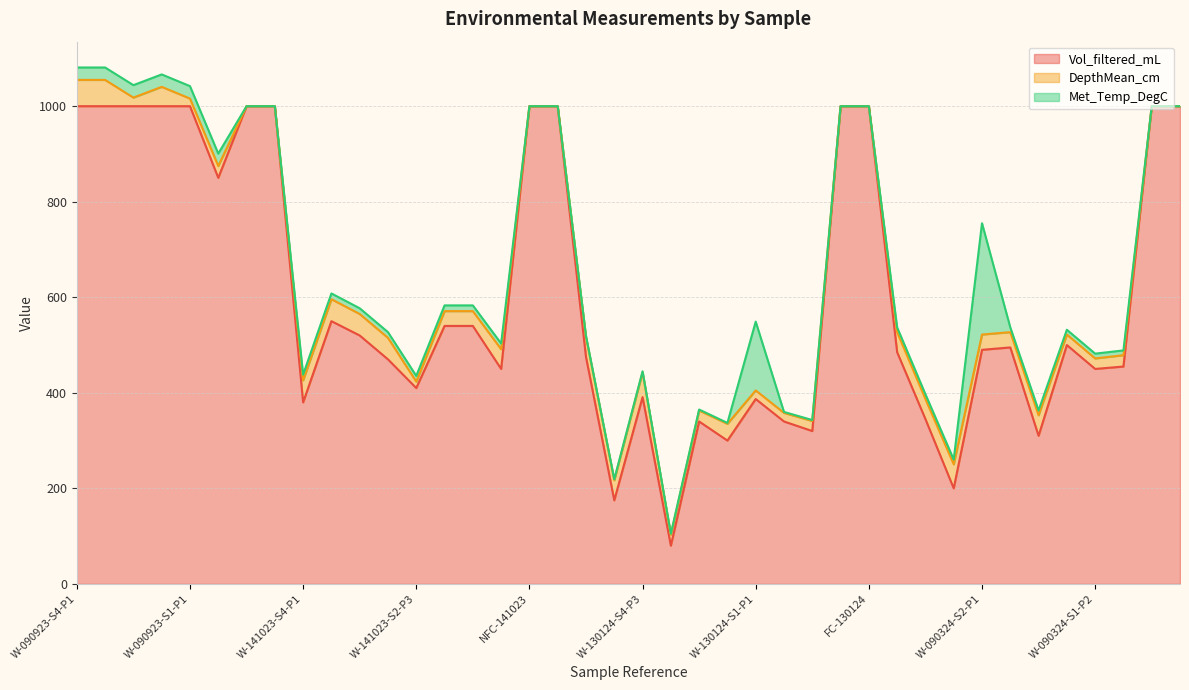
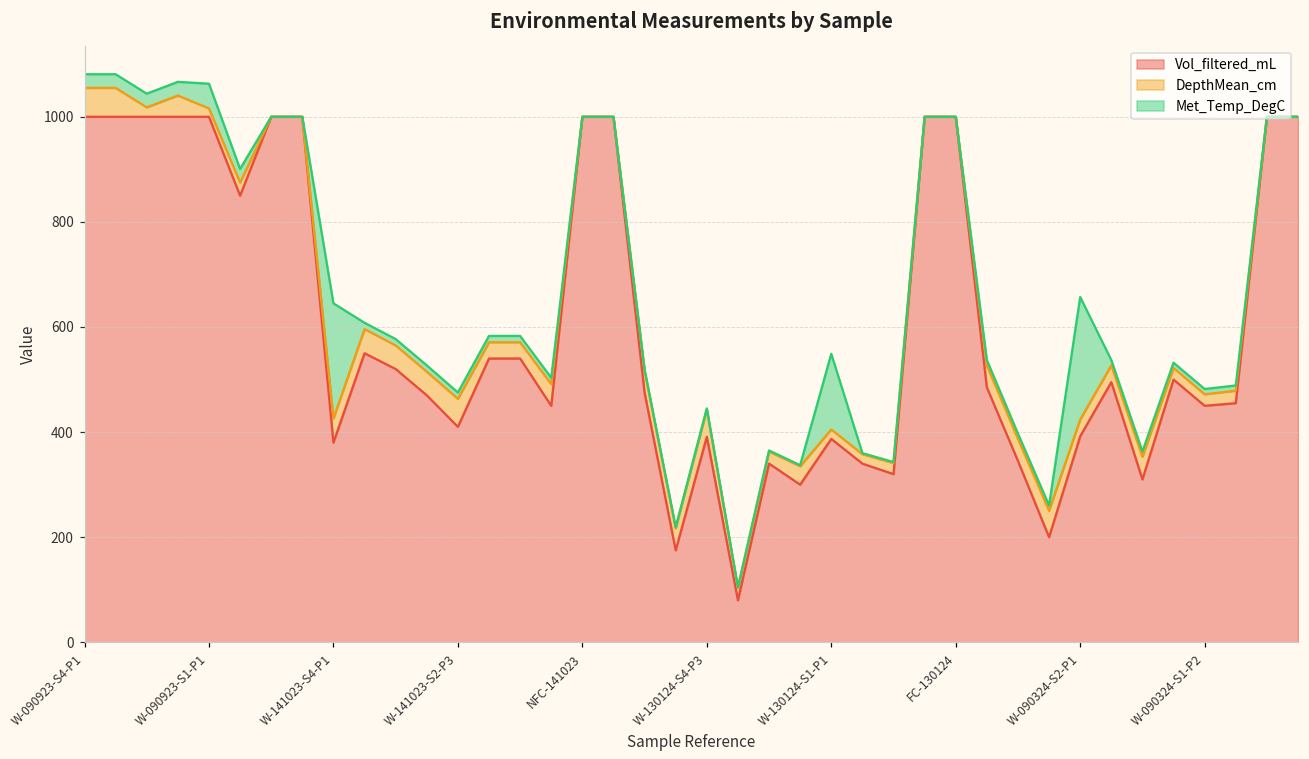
  {
    "Vol_filtered_mL": {
      "W-090923-S4-P1": 1000,
      "W-090923-S1-P1": 1000,
      "W-141023-S4-P1": 380,
      "W-141023-S2-P3": 410,
      "W-130124-S4-P3": 390,
      "W-130124-S1-P1": 390,
-     "W-090324-S2-P1": 490,
+     "W-090324-S2-P1": 390,
      "W-090324-S1-P2": 450
    },
    "DepthMean_cm": {
      "W-090923-S4-P1": 60,
      "W-090923-S1-P1": 20,
      "W-141023-S4-P1": 50,
-     "W-141023-S2-P3": 10,
+     "W-141023-S2-P3": 50,
      "W-130124-S1-P1": 20,
      "W-090324-S2-P1": 30,
      "W-090324-S1-P2": 20
    },
    "Met_Temp_DegC": {
      "W-090923-S4-P1": 30,
-     "W-090923-S1-P1": 30,
-     "W-141023-S4-P1": 10,
+     "W-090923-S1-P1": 50,
+     "W-141023-S4-P1": 220,
      "W-141023-S2-P3": 10,
      "W-130124-S1-P1": 140,
      "W-090324-S2-P1": 230,
      "W-090324-S1-P2": 10
    }
  }
